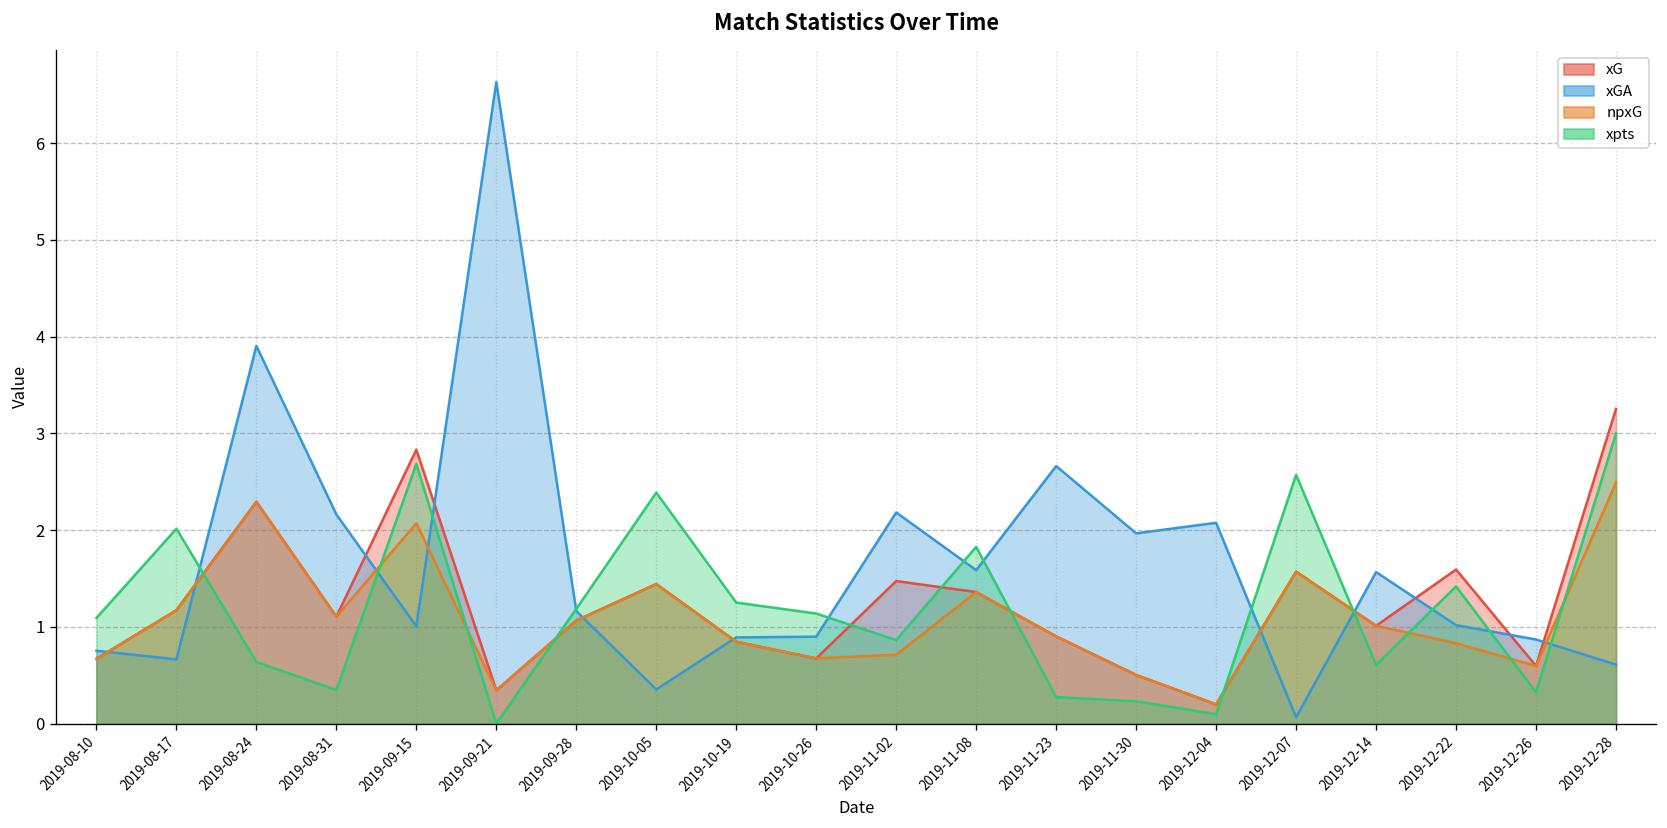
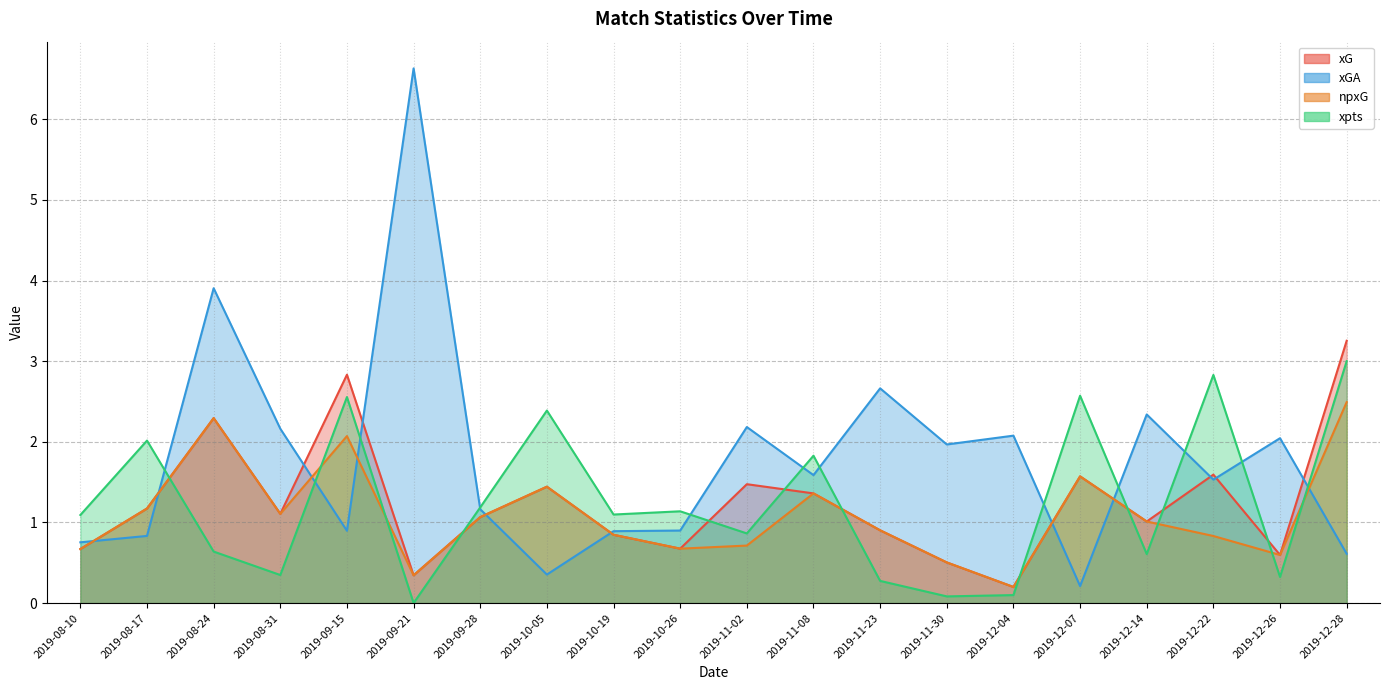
  {
    "xGA": {
      "2019-08-10": 0.8,
-     "2019-08-17": 0.7,
+     "2019-08-17": 0.8,
      "2019-08-24": 3.9,
      "2019-08-31": 2.2,
-     "2019-09-15": 1.0,
+     "2019-09-15": 0.9,
      "2019-09-21": 6.6,
      "2019-10-05": 0.4,
      "2019-10-19": 0.9,
      "2019-10-26": 0.9,
      "2019-11-02": 2.2,
      "2019-11-08": 1.6,
      "2019-11-23": 2.7,
      "2019-11-30": 2.0,
      "2019-12-04": 2.1,
-     "2019-12-07": 0.1,
-     "2019-12-14": 1.6,
-     "2019-12-22": 1.0,
-     "2019-12-26": 0.9,
+     "2019-12-07": 0.2,
+     "2019-12-14": 2.3,
+     "2019-12-22": 1.5,
+     "2019-12-26": 2.0,
      "2019-12-28": 0.6
    },
    "xpts": {
      "2019-08-10": 1.1,
      "2019-08-17": 2.0,
      "2019-08-24": 0.6,
      "2019-08-31": 0.3,
-     "2019-09-15": 2.7,
+     "2019-09-15": 2.6,
      "2019-09-21": 0.0,
      "2019-10-05": 2.4,
-     "2019-10-19": 1.3,
+     "2019-10-19": 1.1,
      "2019-10-26": 1.1,
      "2019-11-02": 0.9,
      "2019-11-08": 1.8,
      "2019-11-23": 0.3,
-     "2019-11-30": 0.2,
+     "2019-11-30": 0.1,
      "2019-12-04": 0.1,
      "2019-12-07": 2.6,
      "2019-12-14": 0.6,
-     "2019-12-22": 1.4,
+     "2019-12-22": 2.8,
      "2019-12-26": 0.3,
      "2019-12-28": 3.0
    }
  }
